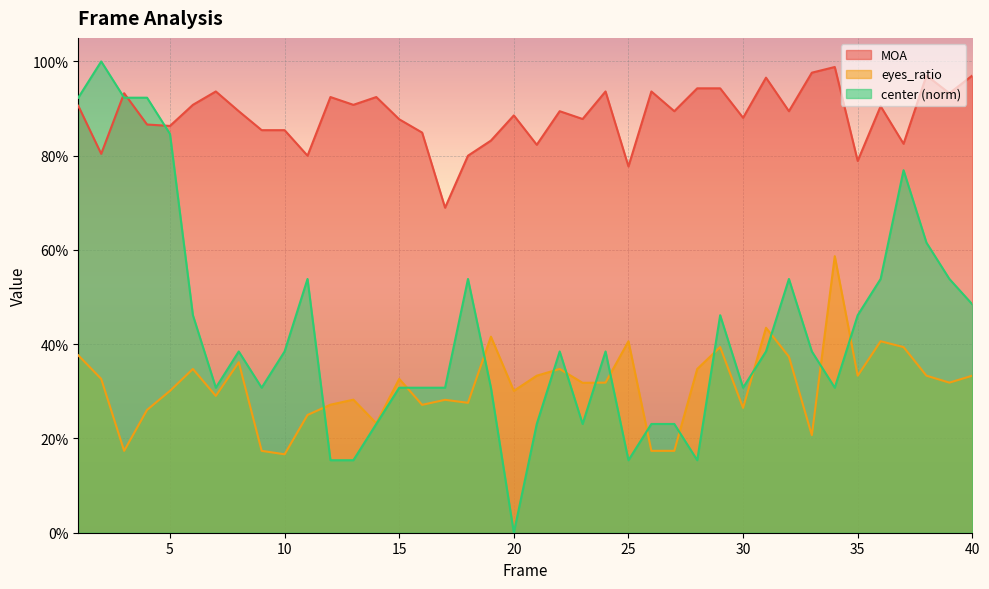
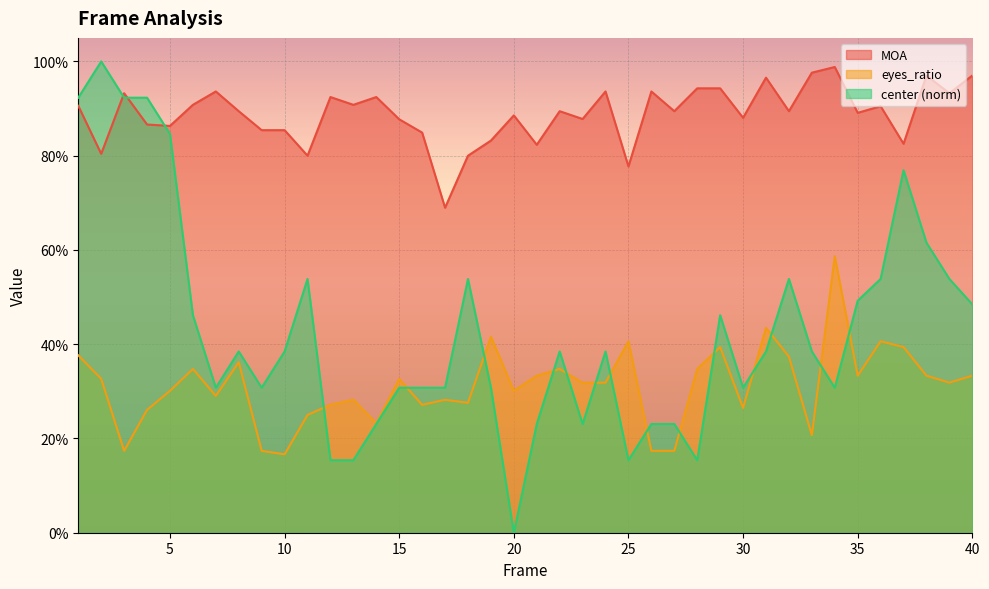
  {
    "MOA": {
      "5": "86%",
      "10": "85%",
      "15": "88%",
      "20": "89%",
      "25": "78%",
      "30": "88%",
-     "35": "79%",
+     "35": "89%",
      "40": "97%"
    },
    "eyes_ratio": {
      "5": "30%",
      "10": "17%",
      "15": "33%",
      "20": "30%",
      "25": "41%",
      "30": "26%",
      "35": "33%",
      "40": "33%"
    },
    "center (norm)": {
      "5": "85%",
      "10": "38%",
      "15": "31%",
      "20": "0%",
      "25": "15%",
      "30": "31%",
-     "35": "46%",
+     "35": "49%",
      "40": "48%"
    }
  }
